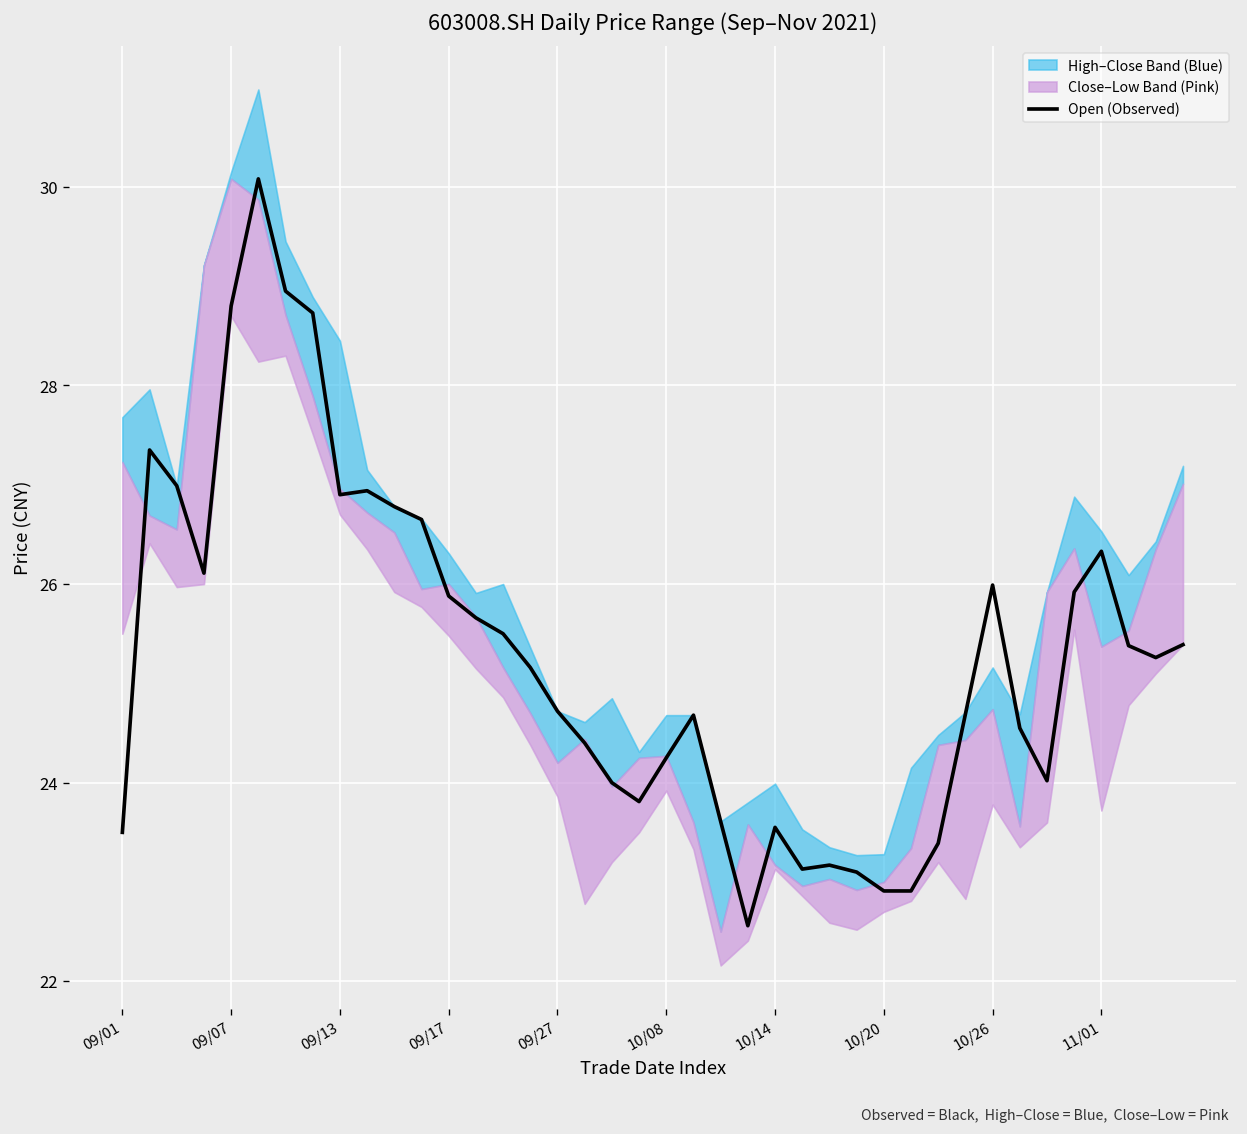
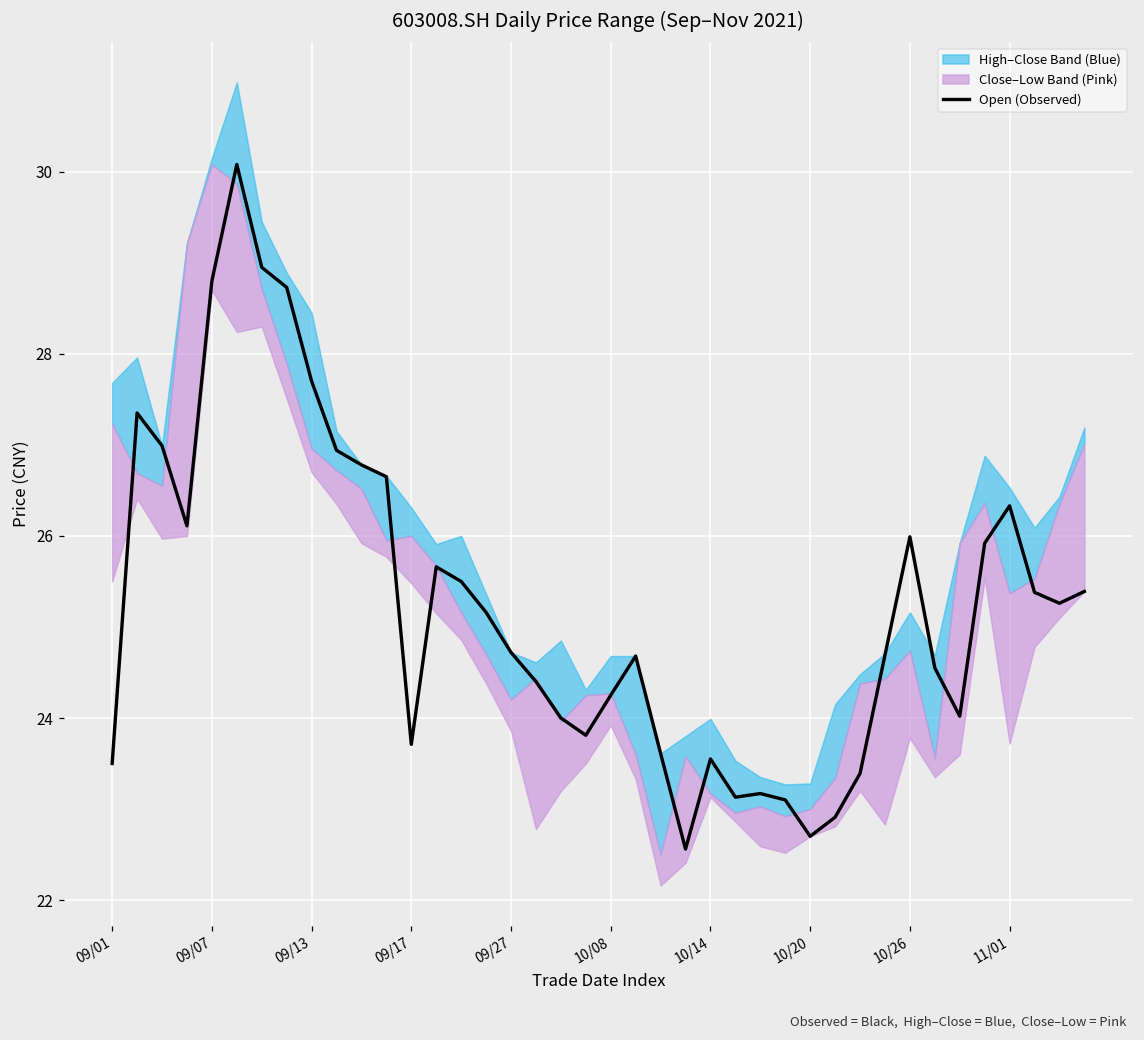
  {
    "Open (Observed)": {
      "09/01": 23.5,
      "09/07": 28.8,
-     "09/13": 26.9,
-     "09/17": 25.9,
+     "09/13": 27.7,
+     "09/17": 23.7,
      "10/14": 23.6,
-     "10/20": 22.9,
+     "10/20": 22.7,
      "10/26": 26.0,
      "11/01": 26.3
    }
  }
